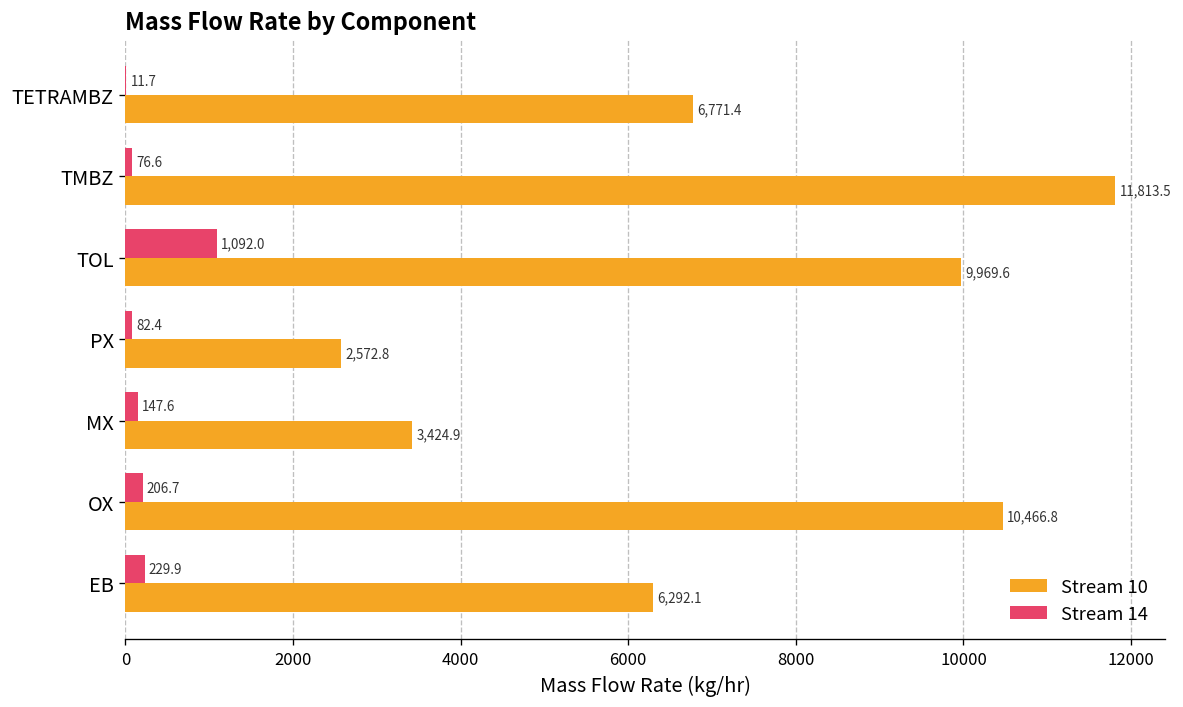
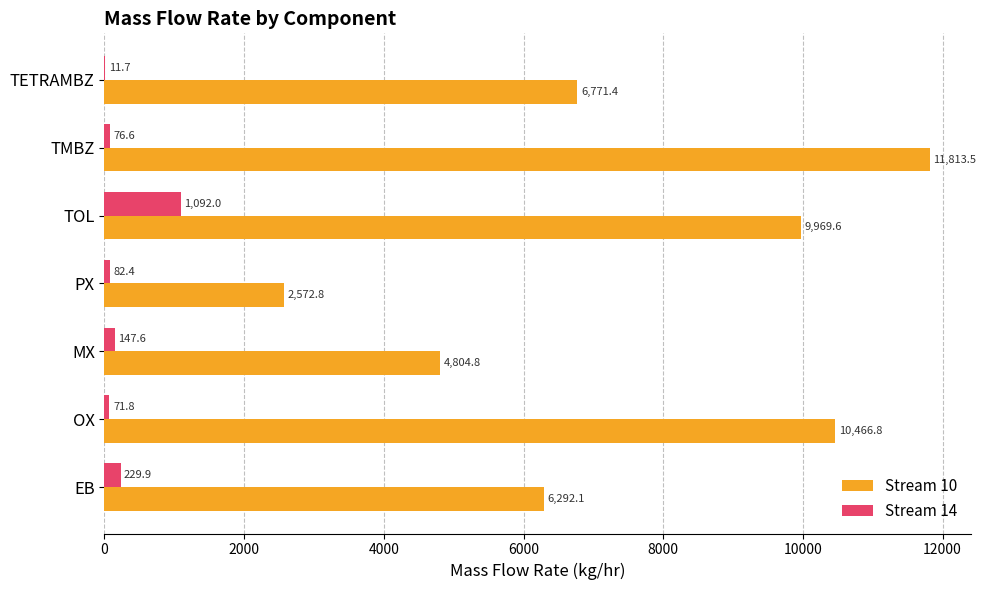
  {
    "Stream 10": {
      "TETRAMBZ": "6,771.4",
      "TMBZ": "11,813.5",
      "TOL": "9,969.6",
      "PX": "2,572.8",
-     "MX": "3,424.9",
+     "MX": "4,804.8",
      "OX": "10,466.8",
      "EB": "6,292.1"
    },
    "Stream 14": {
      "TETRAMBZ": "11.7",
      "TMBZ": "76.6",
      "TOL": "1,092.0",
      "PX": "82.4",
      "MX": "147.6",
-     "OX": "206.7",
+     "OX": "71.8",
      "EB": "229.9"
    }
  }
